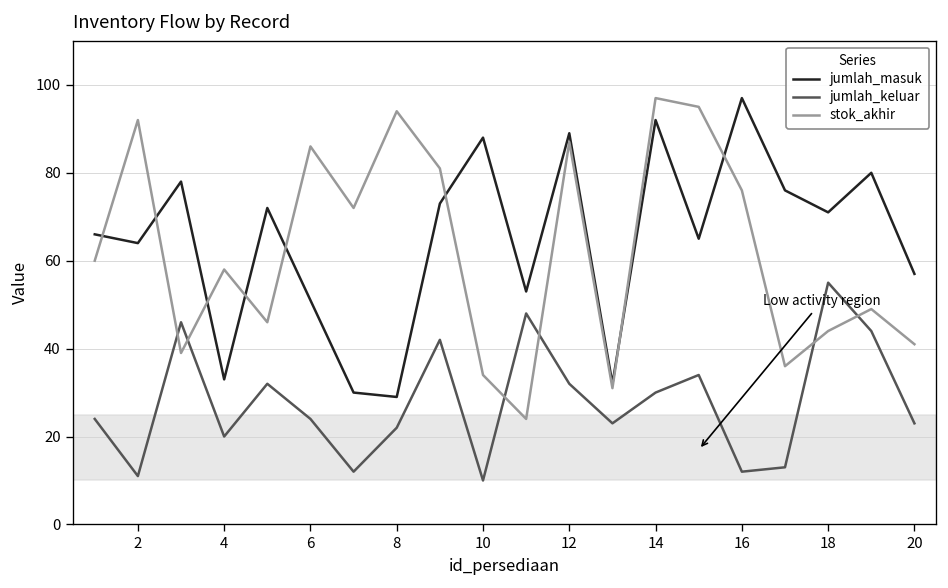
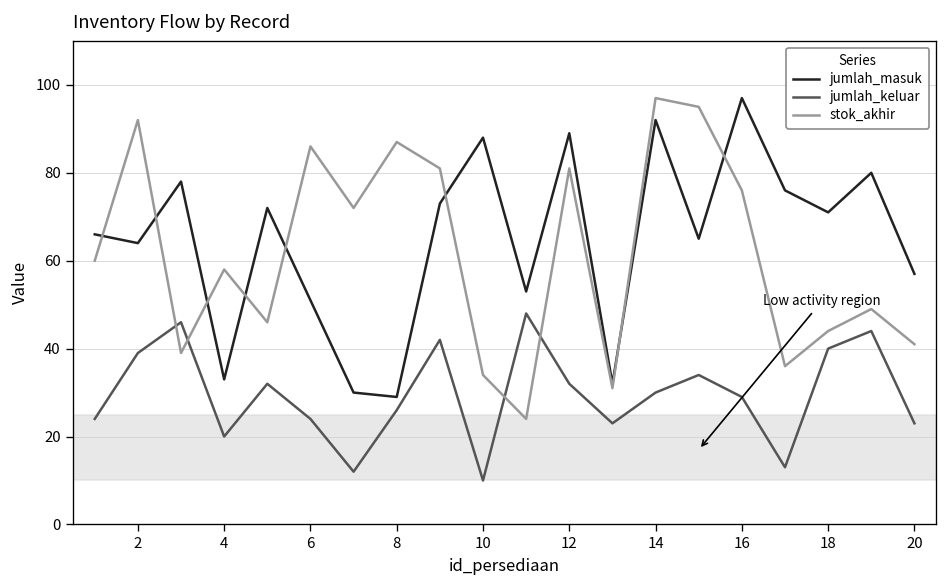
  {
    "jumlah_masuk": {
      "2": 64,
      "4": 33,
      "6": 51,
      "8": 29,
      "10": 88,
      "12": 89,
      "14": 92,
      "16": 97,
      "18": 71,
      "20": 57
    },
    "jumlah_keluar": {
-     "2": 11,
+     "2": 39,
      "4": 20,
      "6": 24,
-     "8": 22,
+     "8": 26,
      "10": 10,
      "12": 32,
      "14": 30,
-     "16": 12,
-     "18": 55,
+     "16": 29,
+     "18": 40,
      "20": 23
    },
    "stok_akhir": {
      "2": 92,
      "4": 58,
      "6": 86,
-     "8": 94,
+     "8": 87,
      "10": 34,
-     "12": 87,
+     "12": 81,
      "14": 97,
      "16": 76,
      "18": 44,
      "20": 41
    }
  }
